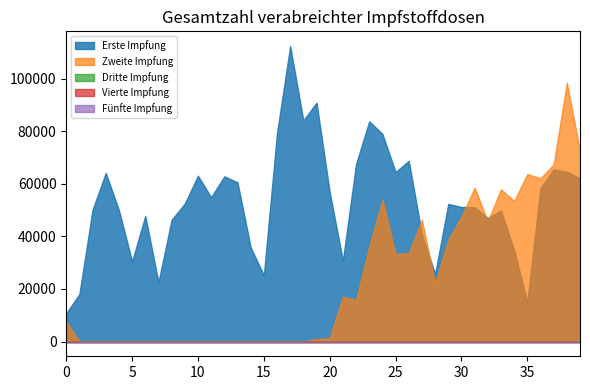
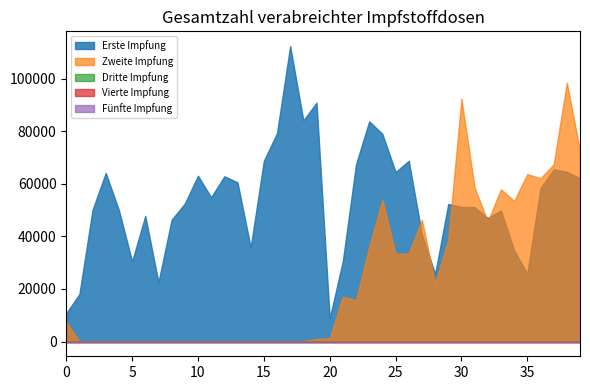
  {
    "Erste Impfung": {
      "0": 11000,
      "5": 30000,
      "10": 63000,
-     "15": 25000,
-     "20": 57000,
+     "15": 69000,
+     "20": 9000,
      "25": 65000,
      "30": 51000,
-     "35": 15000
+     "35": 26000
    },
    "Zweite Impfung": {
      "0": 8000,
      "20": 1000,
      "25": 33000,
-     "30": 48000,
+     "30": 92000,
      "35": 64000
    },
    "Fünfte Impfung": {
      "0": 0,
      "20": 0,
      "25": 0,
      "30": 0,
      "35": 0
    }
  }
